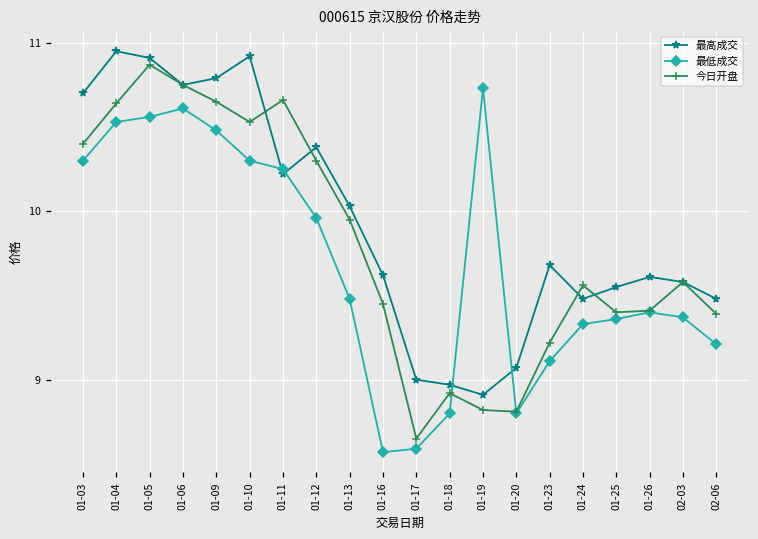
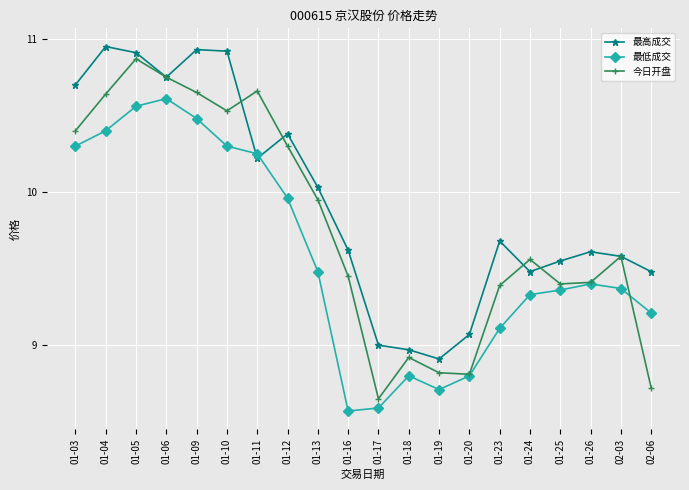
  {
    "最高成交": {
      "01-03": 10.70,
      "01-04": 10.95,
      "01-05": 10.91,
-     "01-09": 10.79,
+     "01-09": 10.93,
      "01-10": 10.92,
      "01-11": 10.22,
      "01-12": 10.38,
      "01-13": 10.03,
      "01-16": 9.62,
      "01-17": 9.00,
      "01-18": 8.97,
      "01-19": 8.91,
      "01-20": 9.07,
      "01-23": 9.68,
      "01-24": 9.48,
      "01-25": 9.55,
      "01-26": 9.61,
      "02-06": 9.48
    },
    "最低成交": {
      "01-03": 10.30,
-     "01-04": 10.53,
+     "01-04": 10.40,
      "01-05": 10.56,
      "01-06": 10.61,
      "01-09": 10.48,
      "01-10": 10.30,
      "01-11": 10.25,
      "01-12": 9.96,
      "01-13": 9.48,
      "01-16": 8.57,
      "01-17": 8.59,
      "01-18": 8.80,
-     "01-19": 10.73,
+     "01-19": 8.71,
      "01-23": 9.11,
      "01-24": 9.33,
      "01-25": 9.36,
      "02-03": 9.37,
      "02-06": 9.21
    },
    "今日开盘": {
      "01-03": 10.40,
      "01-04": 10.64,
      "01-05": 10.87,
      "01-09": 10.65,
      "01-10": 10.53,
      "01-11": 10.66,
      "01-12": 10.30,
      "01-13": 9.95,
      "01-16": 9.45,
      "01-17": 8.65,
      "01-18": 8.92,
      "01-19": 8.82,
-     "01-23": 9.22,
+     "01-23": 9.39,
      "01-24": 9.56,
      "01-25": 9.40,
-     "02-06": 9.39
+     "02-06": 8.72
    }
  }
